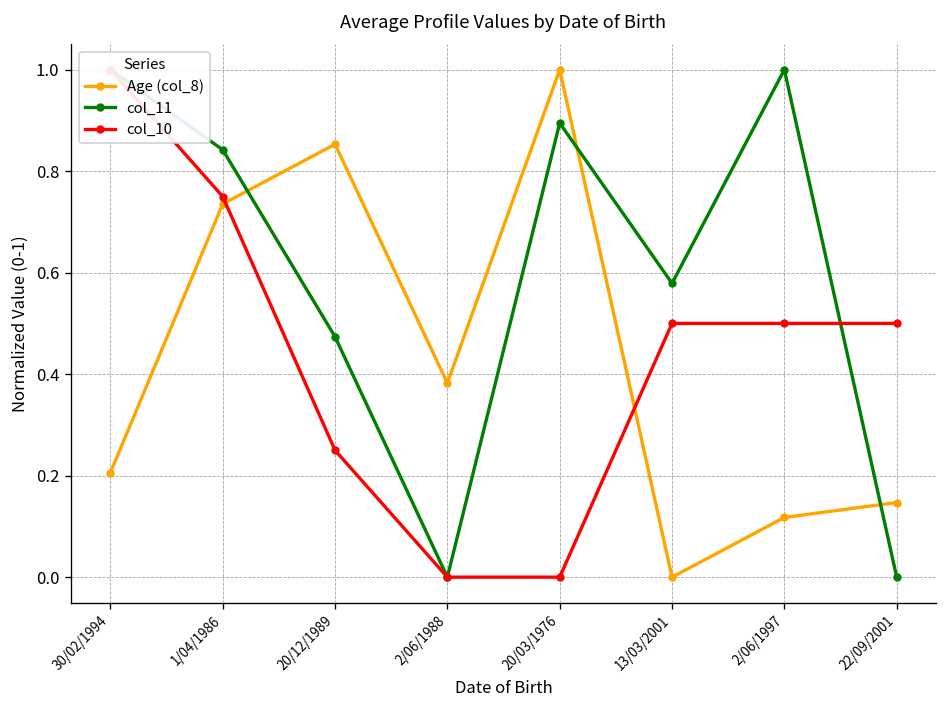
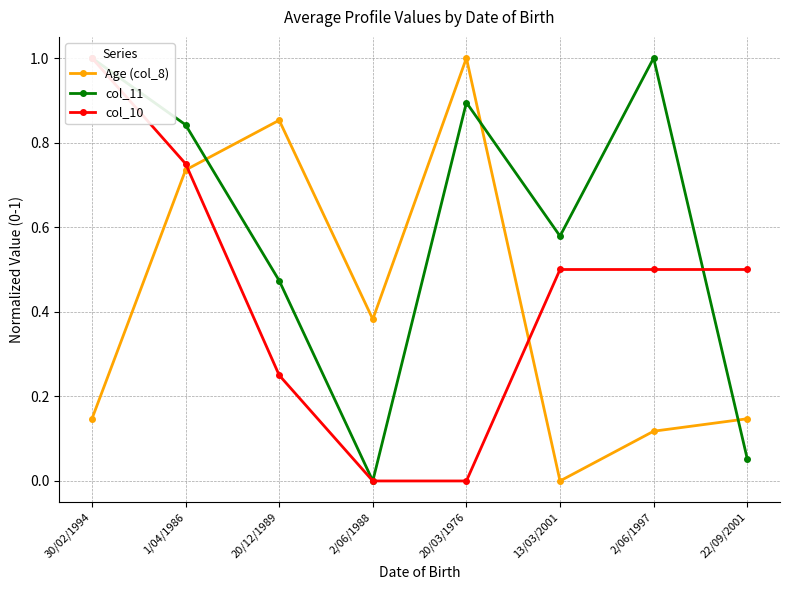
  {
    "Age (col_8)": {
-     "30/02/1994": 0.21,
+     "30/02/1994": 0.15,
      "1/04/1986": 0.74,
      "20/12/1989": 0.85,
      "2/06/1988": 0.38,
      "20/03/1976": 1.00,
      "13/03/2001": 0.00,
      "2/06/1997": 0.12,
      "22/09/2001": 0.15
    },
    "col_11": {
      "1/04/1986": 0.84,
      "20/12/1989": 0.47,
      "20/03/1976": 0.89,
      "13/03/2001": 0.58,
      "2/06/1997": 1.00,
-     "22/09/2001": 0.00
+     "22/09/2001": 0.05
    },
    "col_10": {
      "1/04/1986": 0.75,
      "20/12/1989": 0.25,
      "20/03/1976": 0.00,
      "13/03/2001": 0.50,
      "2/06/1997": 0.50,
      "22/09/2001": 0.50
    }
  }
